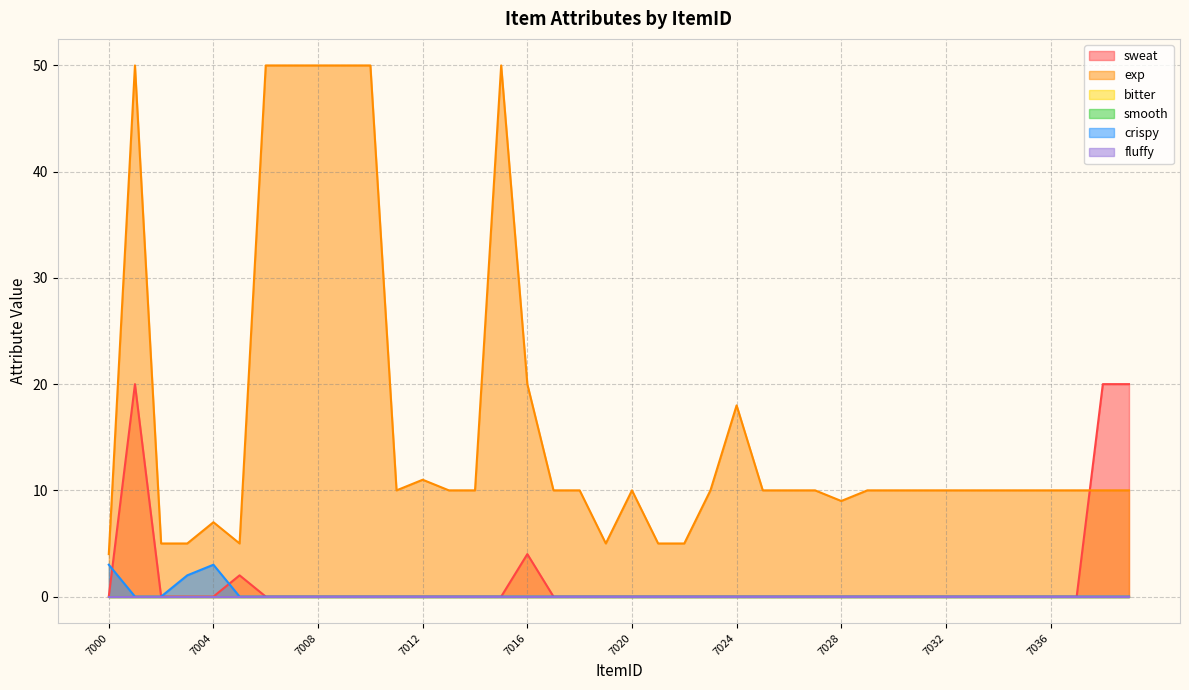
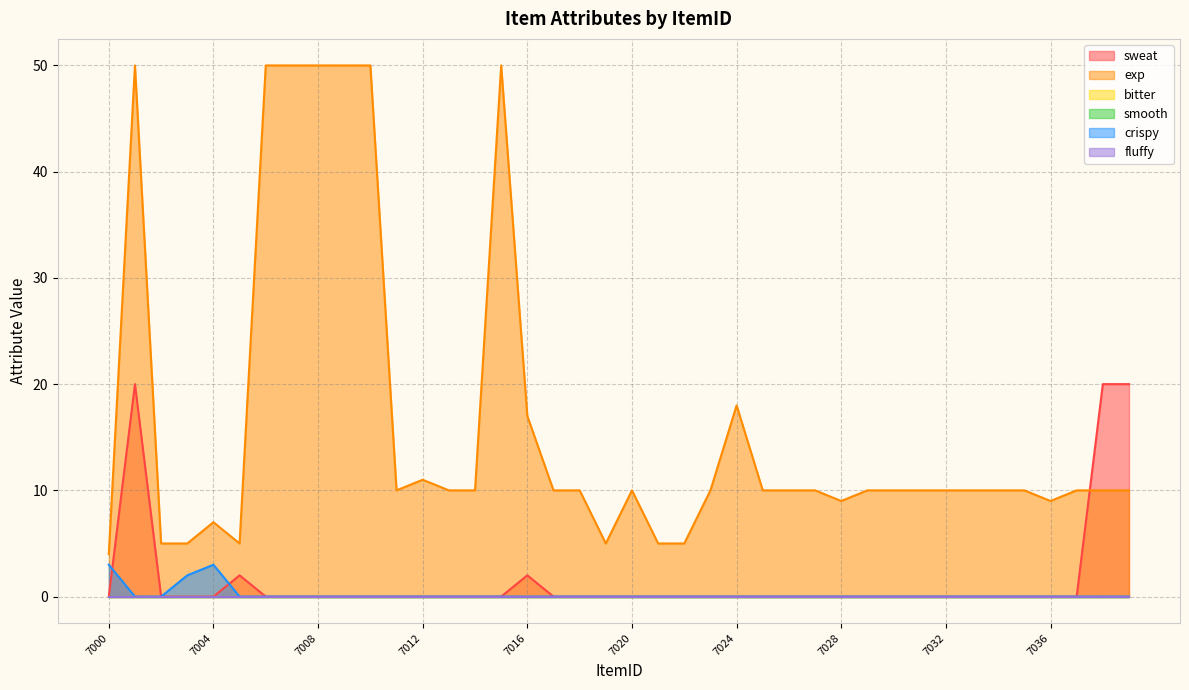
  {
    "sweat": {
-     "7016": 4
+     "7016": 2
    },
    "exp": {
      "7000": 4,
      "7004": 7,
      "7008": 50,
      "7012": 11,
-     "7016": 20,
+     "7016": 17,
      "7020": 10,
      "7024": 18,
      "7028": 9,
      "7032": 10,
-     "7036": 10
+     "7036": 9
    },
    "crispy": {
      "7000": 3,
      "7004": 3
    }
  }
